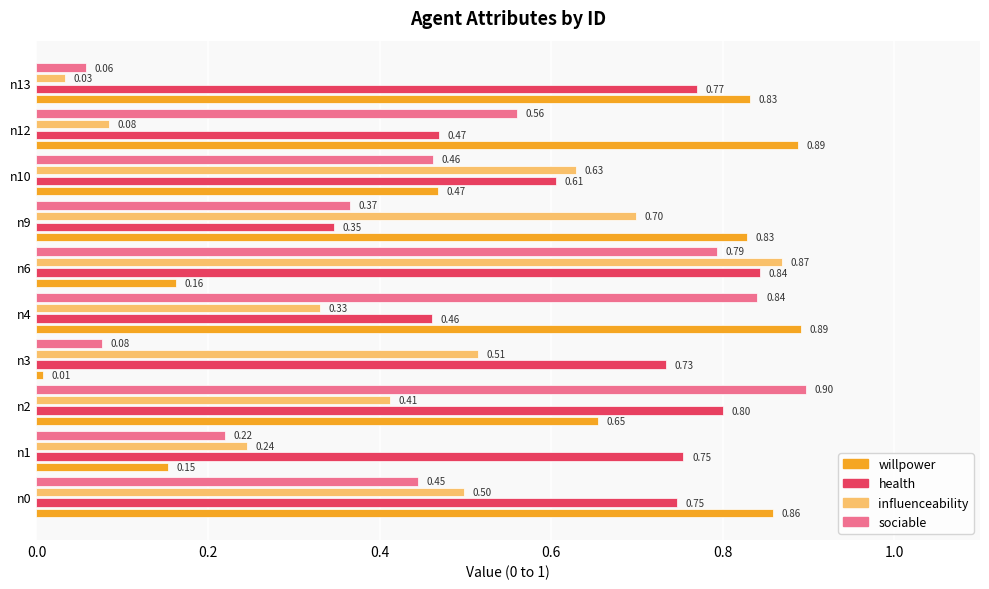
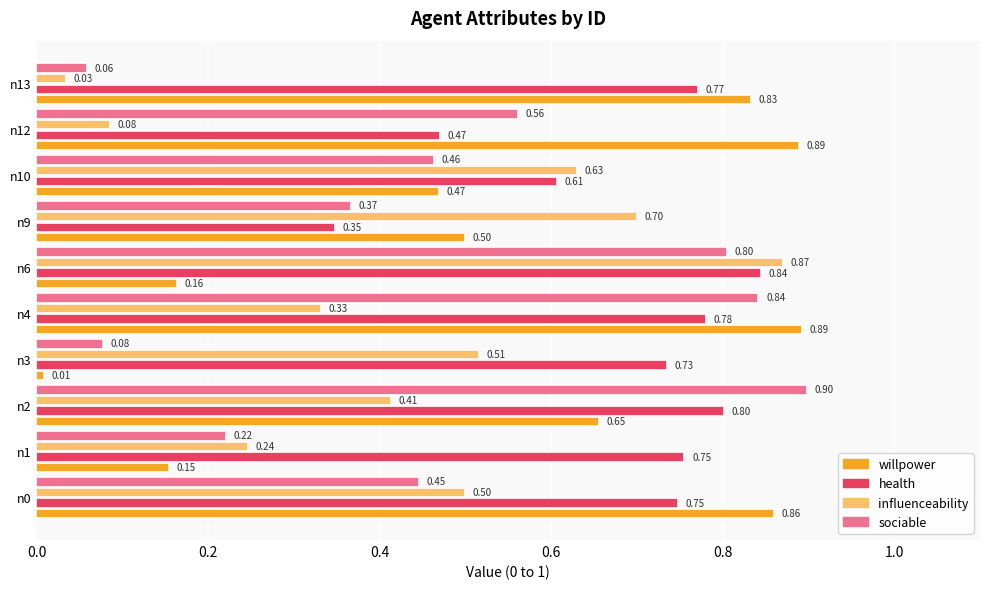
  {
    "willpower": {
      "n13": 0.83,
      "n12": 0.89,
      "n10": 0.47,
-     "n9": 0.83,
+     "n9": 0.50,
      "n6": 0.16,
      "n4": 0.89,
      "n3": 0.01,
      "n2": 0.65,
      "n1": 0.15,
      "n0": 0.86
    },
    "health": {
      "n13": 0.77,
      "n12": 0.47,
      "n10": 0.61,
      "n9": 0.35,
      "n6": 0.84,
-     "n4": 0.46,
+     "n4": 0.78,
      "n3": 0.73,
      "n2": 0.80,
      "n1": 0.75,
      "n0": 0.75
    },
    "influenceability": {
      "n13": 0.03,
      "n12": 0.08,
      "n10": 0.63,
      "n9": 0.70,
      "n6": 0.87,
      "n4": 0.33,
      "n3": 0.51,
      "n2": 0.41,
      "n1": 0.24,
      "n0": 0.50
    },
    "sociable": {
      "n13": 0.06,
      "n12": 0.56,
      "n10": 0.46,
      "n9": 0.37,
-     "n6": 0.79,
+     "n6": 0.80,
      "n4": 0.84,
      "n3": 0.08,
      "n2": 0.90,
      "n1": 0.22,
      "n0": 0.45
    }
  }
